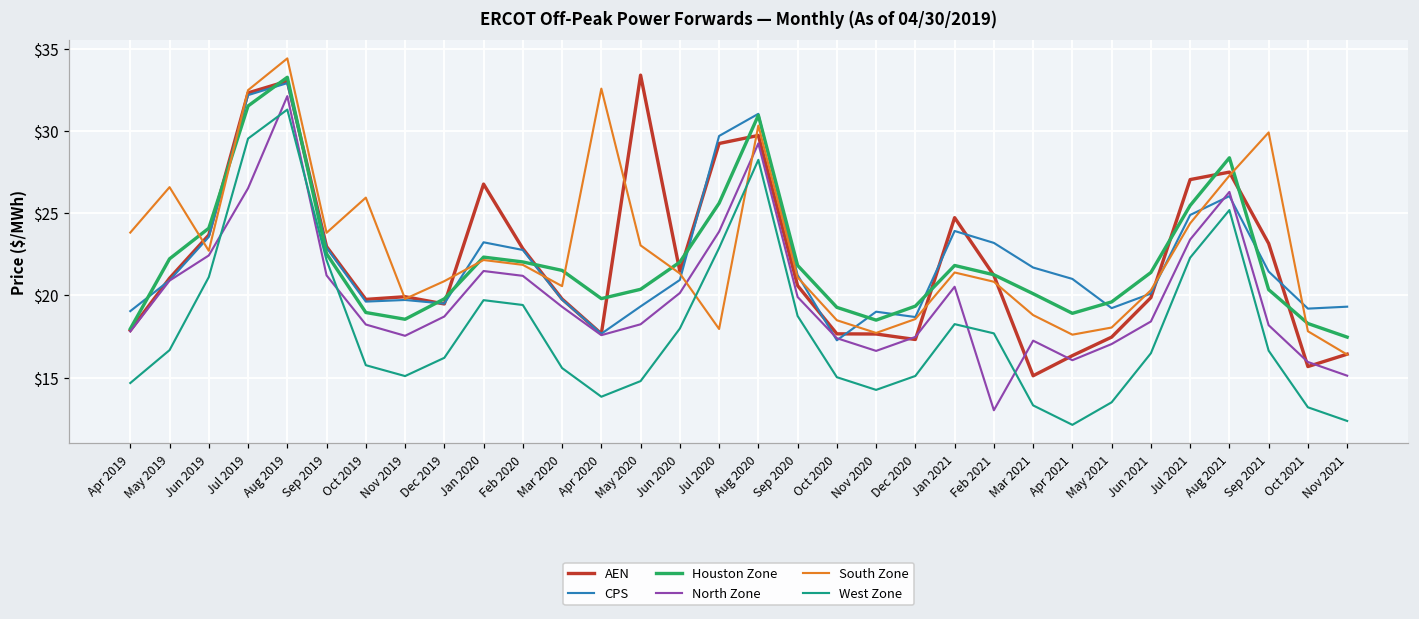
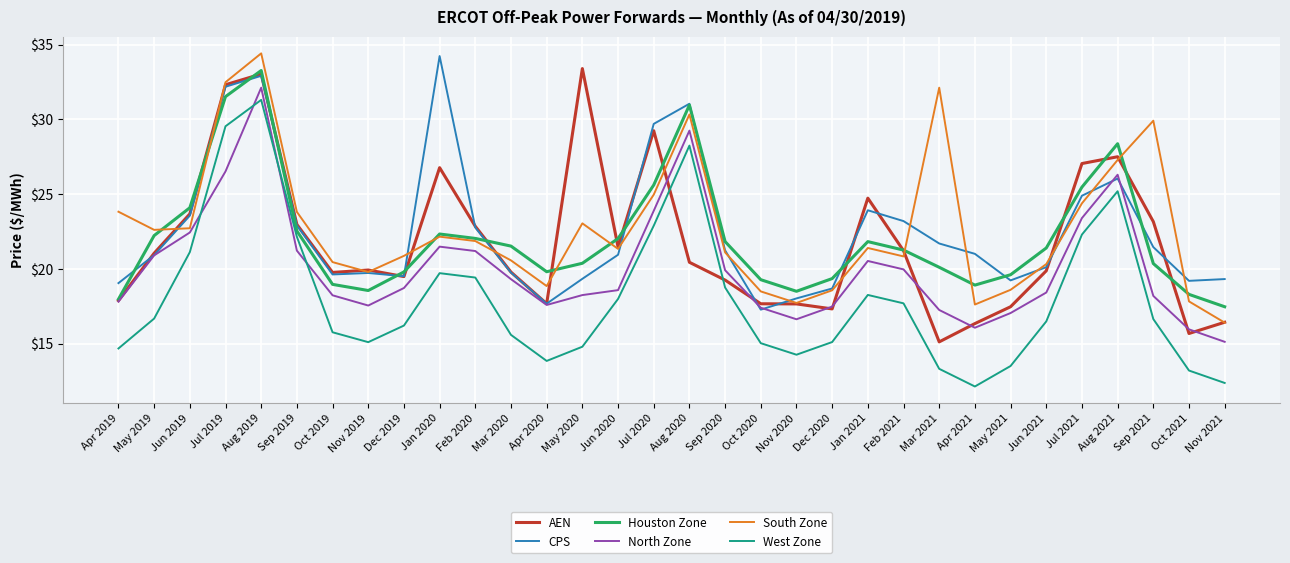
  {
    "AEN": {
      "Jan 2020": "$26.8",
      "May 2020": "$33.4",
      "Jul 2020": "$29.2",
-     "Aug 2020": "$29.7",
-     "Sep 2020": "$20.6",
+     "Aug 2020": "$20.4",
+     "Sep 2020": "$19.2",
      "Oct 2020": "$17.7",
      "Jan 2021": "$24.7",
      "Mar 2021": "$15.1",
      "Apr 2021": "$16.3",
      "May 2021": "$17.5",
      "Jun 2021": "$19.9",
      "Jul 2021": "$27.0",
      "Aug 2021": "$27.5",
      "Sep 2021": "$23.2",
      "Oct 2021": "$15.7"
    },
    "CPS": {
      "Apr 2019": "$19.0",
-     "Jan 2020": "$23.2",
+     "Jan 2020": "$34.2",
      "May 2020": "$19.3",
      "Jun 2020": "$20.9",
      "Jul 2020": "$29.7",
-     "Nov 2020": "$19.0",
+     "Nov 2020": "$18.0",
      "Jan 2021": "$23.9",
      "Feb 2021": "$23.2",
      "Mar 2021": "$21.7",
      "Apr 2021": "$21.0",
      "May 2021": "$19.2",
      "Jun 2021": "$20.1",
      "Jul 2021": "$24.9",
      "Aug 2021": "$26.0",
      "Sep 2021": "$21.4",
      "Oct 2021": "$19.2",
      "Nov 2021": "$19.3"
    },
    "North Zone": {
      "Jun 2019": "$22.4",
      "Jul 2019": "$26.5",
      "Aug 2019": "$32.1",
      "Sep 2019": "$21.2",
      "Oct 2019": "$18.2",
      "Nov 2019": "$17.5",
      "Dec 2019": "$18.7",
      "Jan 2020": "$21.5",
      "Feb 2020": "$21.2",
      "Mar 2020": "$19.3",
      "May 2020": "$18.2",
-     "Jun 2020": "$20.1",
+     "Jun 2020": "$18.6",
      "Jul 2020": "$23.9",
      "Aug 2020": "$29.2",
      "Sep 2020": "$19.9",
      "Nov 2020": "$16.6",
      "Jan 2021": "$20.5",
-     "Feb 2021": "$13.0",
+     "Feb 2021": "$20.0",
      "Mar 2021": "$17.2",
      "Apr 2021": "$16.1",
      "May 2021": "$17.0",
      "Jun 2021": "$18.4",
      "Jul 2021": "$23.4",
      "Aug 2021": "$26.3",
      "Sep 2021": "$18.2",
      "Oct 2021": "$15.9",
      "Nov 2021": "$15.1"
    },
    "South Zone": {
      "Apr 2019": "$23.8",
-     "May 2019": "$26.6",
+     "May 2019": "$22.6",
      "Jun 2019": "$22.7",
      "Aug 2019": "$34.4",
      "Sep 2019": "$23.8",
-     "Oct 2019": "$25.9",
+     "Oct 2019": "$20.4",
      "Dec 2019": "$20.9",
      "Jan 2020": "$22.1",
      "Feb 2020": "$21.9",
      "Mar 2020": "$20.6",
-     "Apr 2020": "$32.6",
+     "Apr 2020": "$18.8",
      "May 2020": "$23.0",
-     "Jul 2020": "$18.0",
+     "Jul 2020": "$25.0",
      "Aug 2020": "$30.3",
      "Oct 2020": "$18.5",
      "Jan 2021": "$21.4",
      "Feb 2021": "$20.8",
-     "Mar 2021": "$18.8",
+     "Mar 2021": "$32.1",
      "Apr 2021": "$17.6",
-     "May 2021": "$18.0",
+     "May 2021": "$18.6",
      "Jun 2021": "$20.3",
      "Jul 2021": "$24.4",
      "Aug 2021": "$27.3",
      "Sep 2021": "$29.9",
      "Oct 2021": "$17.8"
    }
  }
